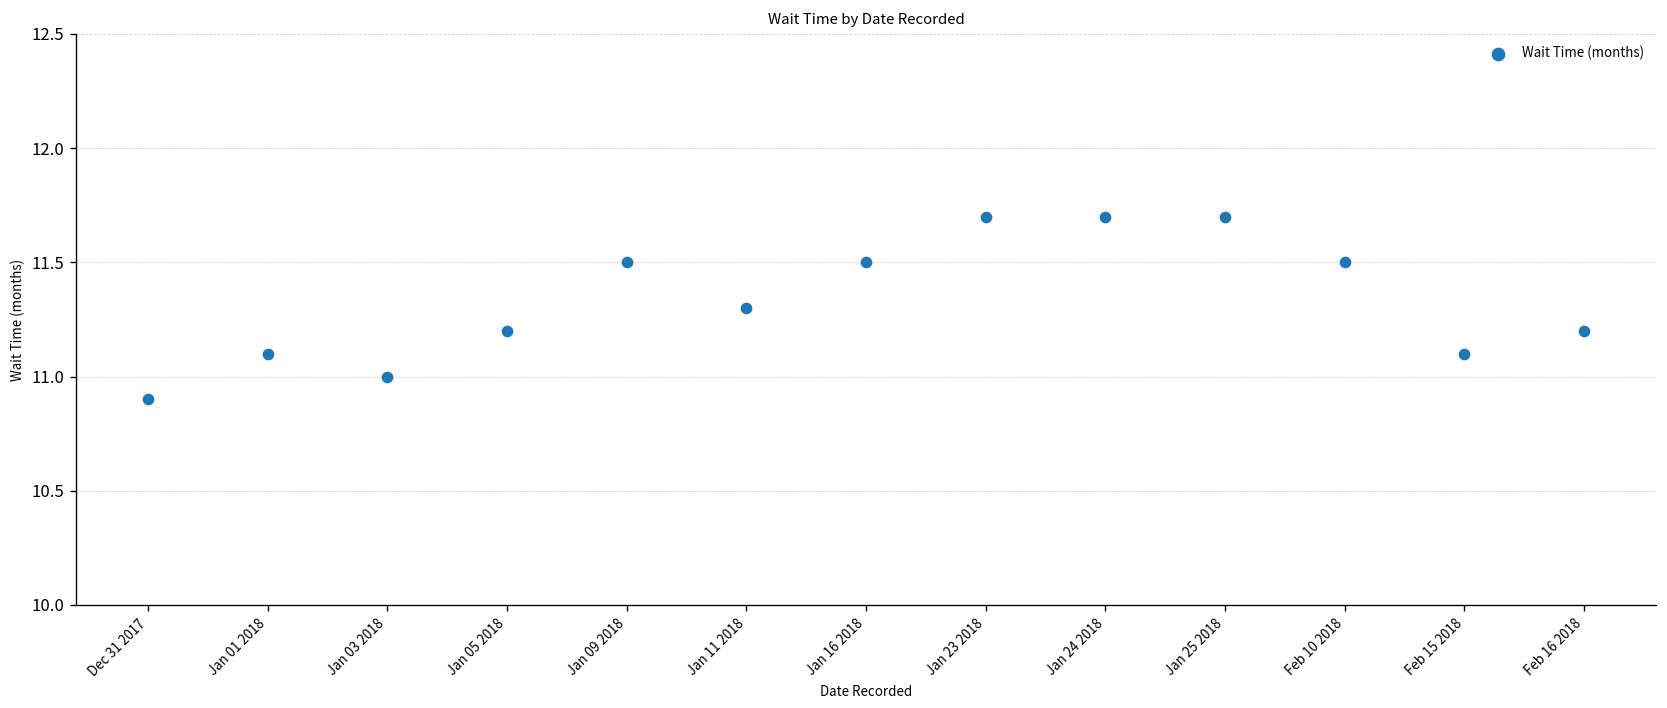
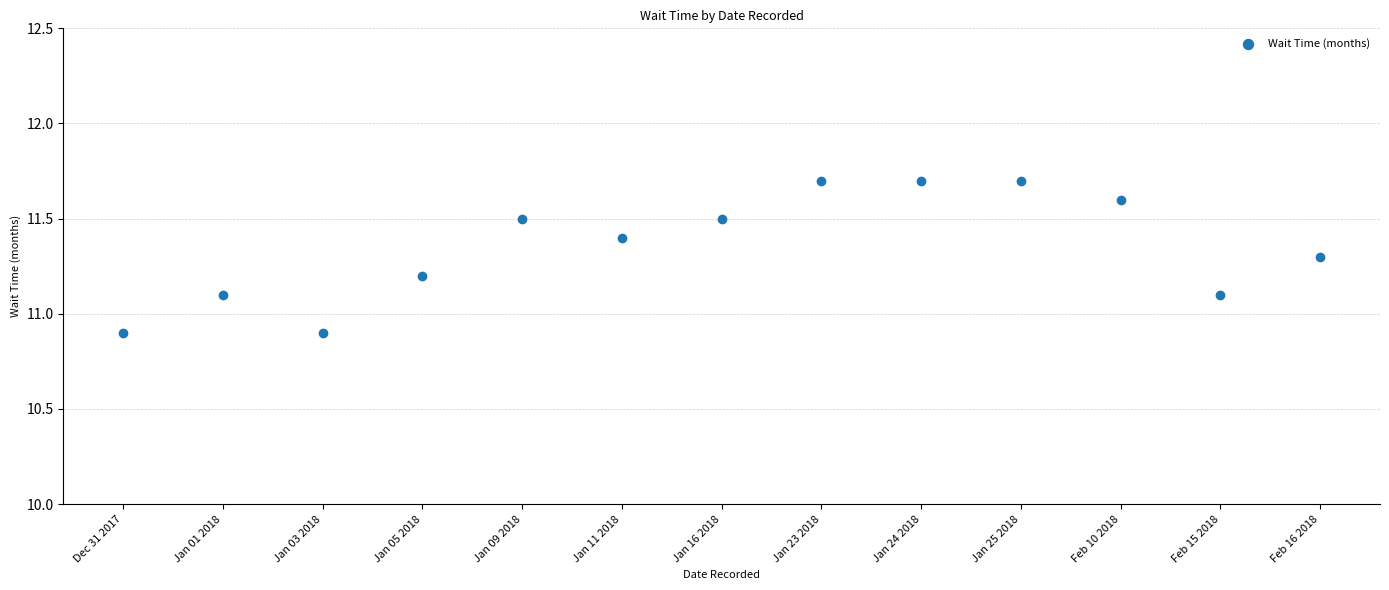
  {
-   "Jan 03 2018": 11.0,
-   "Jan 11 2018": 11.3,
-   "Feb 10 2018": 11.5,
-   "Feb 16 2018": 11.2
+   "Jan 03 2018": 10.9,
+   "Jan 11 2018": 11.4,
+   "Feb 10 2018": 11.6,
+   "Feb 16 2018": 11.3
  }
